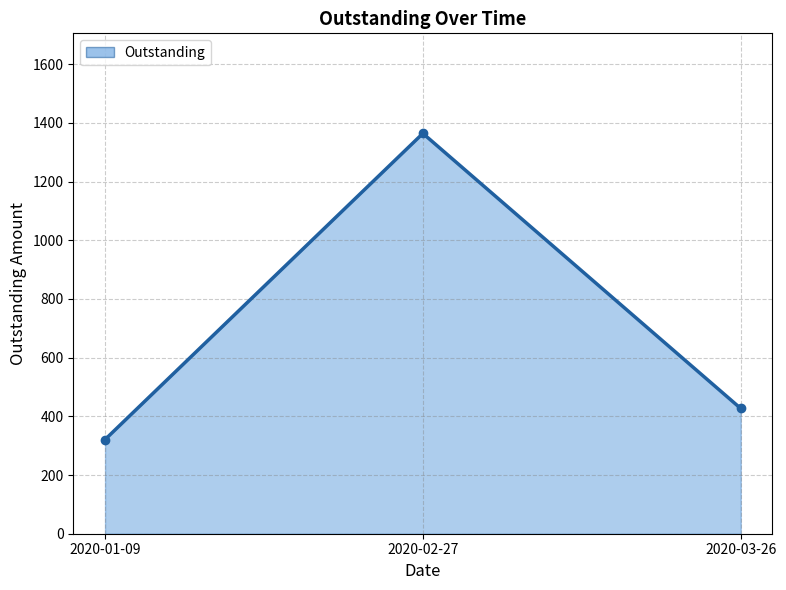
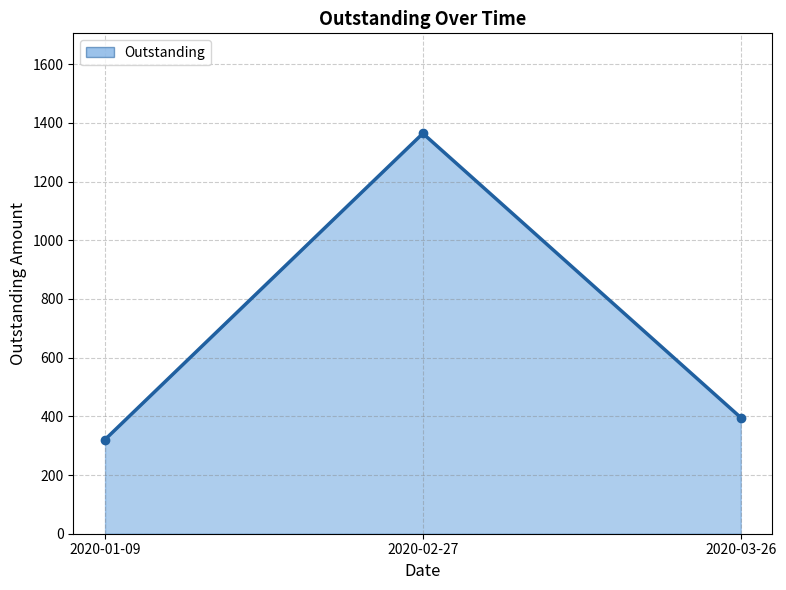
  {
    "2020-01-09": 320,
    "2020-02-27": 1360,
-   "2020-03-26": 430
+   "2020-03-26": 400
  }
